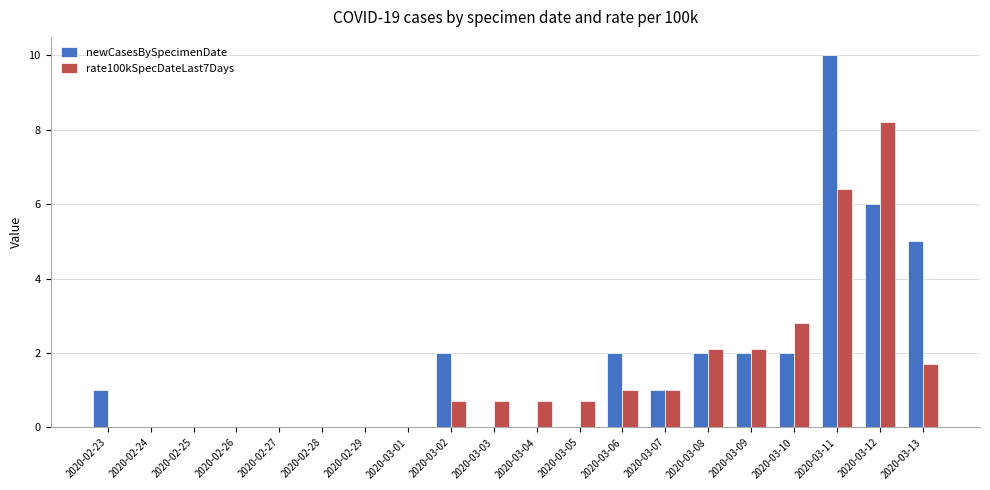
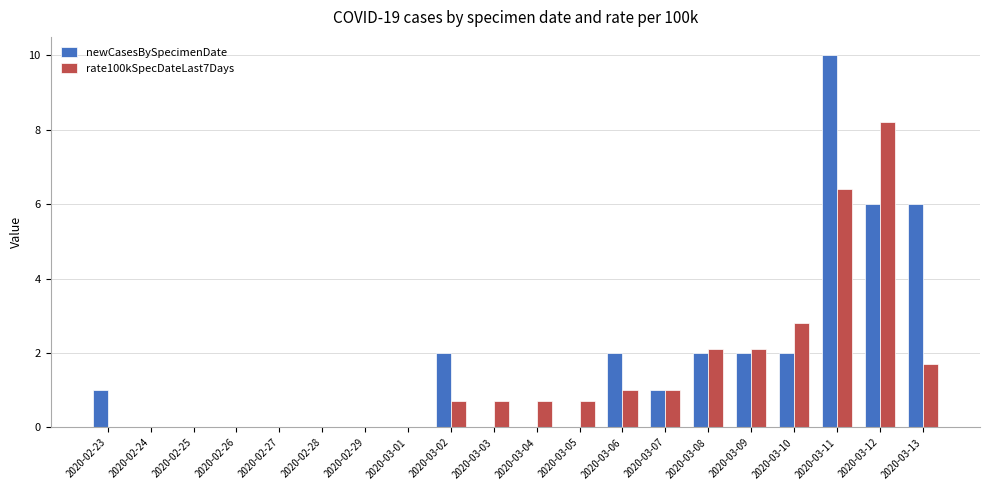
  {
    "newCasesBySpecimenDate": {
      "2020-02-23": 1,
      "2020-02-24": 0,
      "2020-02-25": 0,
      "2020-02-26": 0,
      "2020-02-27": 0,
      "2020-02-28": 0,
      "2020-02-29": 0,
      "2020-03-01": 0,
      "2020-03-02": 2,
      "2020-03-03": 0,
      "2020-03-04": 0,
      "2020-03-05": 0,
      "2020-03-06": 2,
      "2020-03-07": 1,
      "2020-03-08": 2,
      "2020-03-09": 2,
      "2020-03-10": 2,
      "2020-03-11": 10,
      "2020-03-12": 6,
-     "2020-03-13": 5
+     "2020-03-13": 6
    },
    "rate100kSpecDateLast7Days": {
      "2020-02-23": 0,
      "2020-02-24": 0,
      "2020-02-25": 0,
      "2020-02-26": 0,
      "2020-02-27": 0,
      "2020-02-28": 0,
      "2020-02-29": 0,
      "2020-03-01": 0,
      "2020-03-02": 0.7,
      "2020-03-03": 0.7,
      "2020-03-04": 0.7,
      "2020-03-05": 0.7,
      "2020-03-06": 1,
      "2020-03-07": 1,
      "2020-03-08": 2.1,
      "2020-03-09": 2.1,
      "2020-03-10": 2.8,
      "2020-03-11": 6.4,
      "2020-03-12": 8.2,
      "2020-03-13": 1.7
    }
  }
